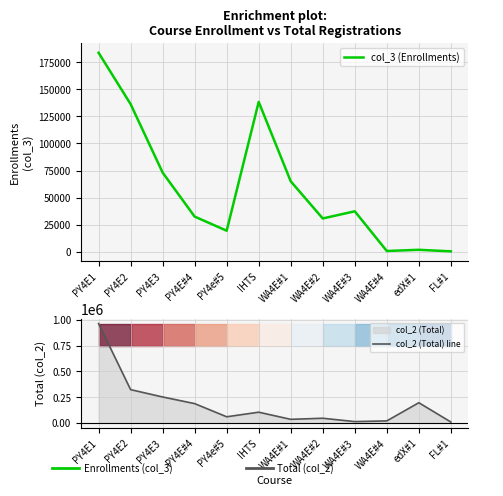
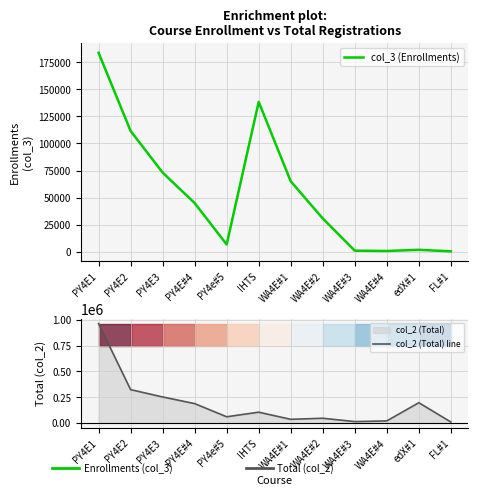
  {
    "Enrichment plot: Course Enrollment vs Total Registrations": {
      "PY4E1": 184000,
-     "PY4E2": 136000,
+     "PY4E2": 112000,
      "PY4E3": 73000,
-     "PY4E#4": 32000,
-     "PY4e#5": 19000,
+     "PY4E#4": 45000,
+     "PY4e#5": 7000,
      "IHTS": 138000,
      "WA4E#1": 65000,
      "WA4E#2": 31000,
-     "WA4E#3": 37000,
+     "WA4E#3": 1000,
      "WA4E#4": 1000,
      "edX#1": 2000,
      "FL#1": 0
    }
  }
